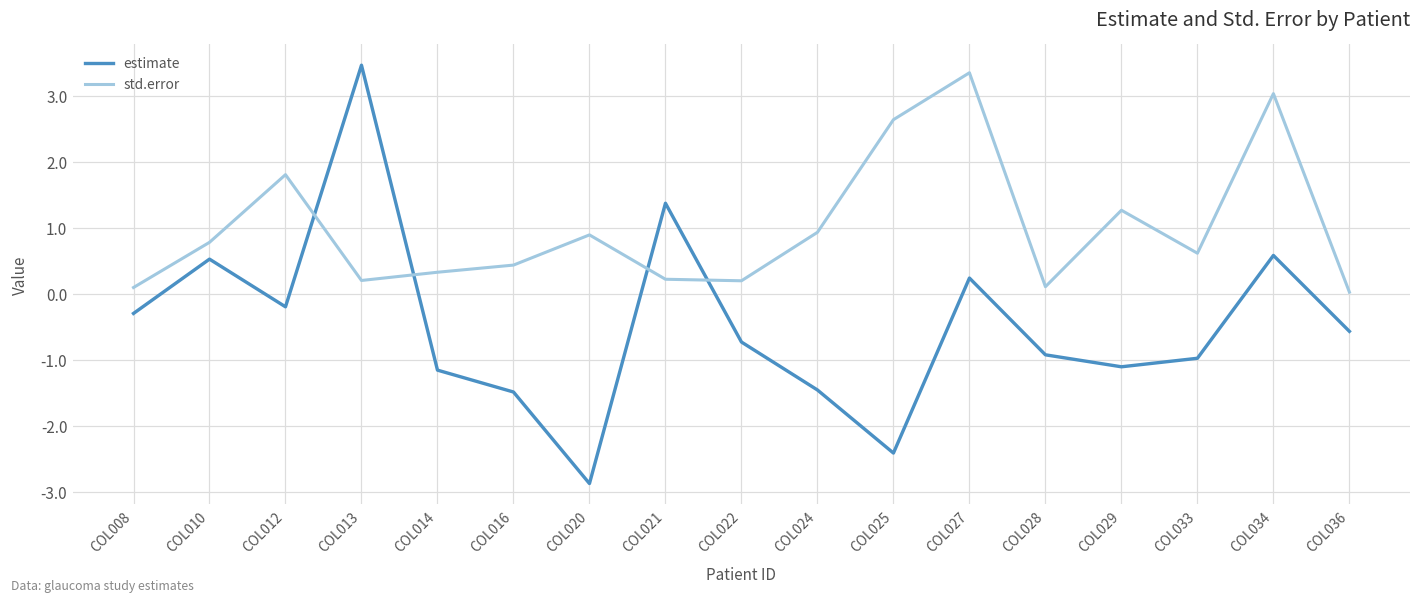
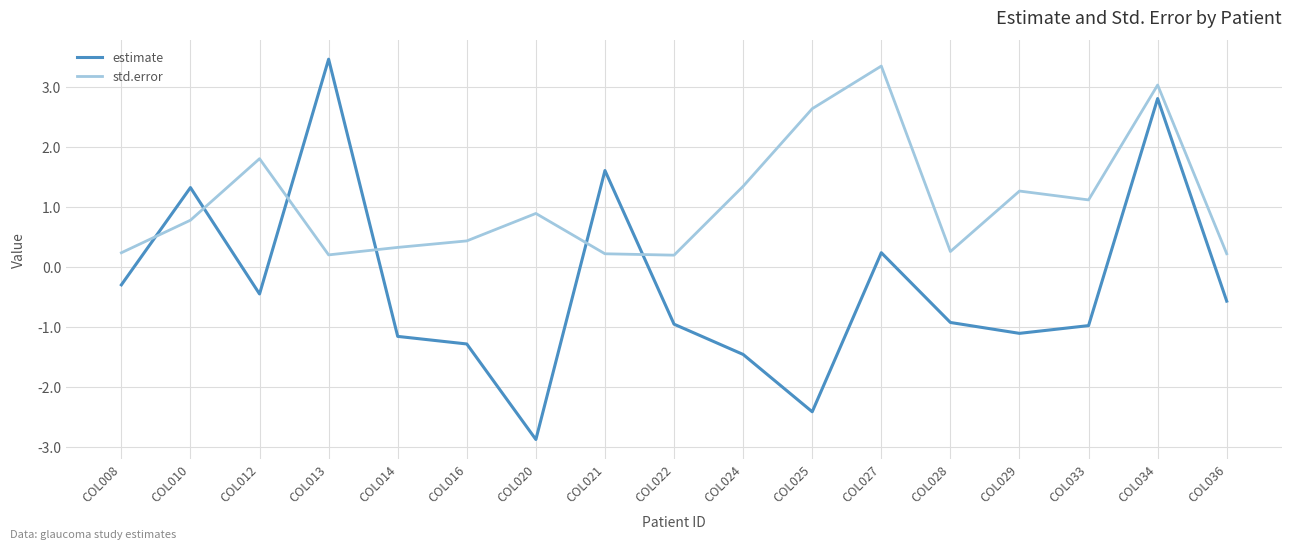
  {
    "estimate": {
      "COL008": -0.3,
-     "COL010": 0.5,
-     "COL012": -0.2,
+     "COL010": 1.3,
+     "COL012": -0.4,
      "COL013": 3.5,
      "COL014": -1.2,
-     "COL016": -1.5,
+     "COL016": -1.3,
      "COL020": -2.9,
-     "COL021": 1.4,
-     "COL022": -0.7,
+     "COL021": 1.6,
+     "COL022": -1.0,
      "COL024": -1.5,
      "COL025": -2.4,
      "COL027": 0.2,
      "COL028": -0.9,
      "COL029": -1.1,
      "COL033": -1.0,
-     "COL034": 0.6,
+     "COL034": 2.8,
      "COL036": -0.6
    },
    "std.error": {
-     "COL008": 0.1,
+     "COL008": 0.2,
      "COL010": 0.8,
      "COL012": 1.8,
      "COL013": 0.2,
      "COL014": 0.3,
      "COL016": 0.4,
      "COL020": 0.9,
      "COL021": 0.2,
      "COL022": 0.2,
-     "COL024": 0.9,
+     "COL024": 1.3,
      "COL025": 2.6,
      "COL027": 3.4,
-     "COL028": 0.1,
+     "COL028": 0.3,
      "COL029": 1.3,
-     "COL033": 0.6,
+     "COL033": 1.1,
      "COL034": 3.0,
-     "COL036": 0.0
+     "COL036": 0.2
    }
  }
